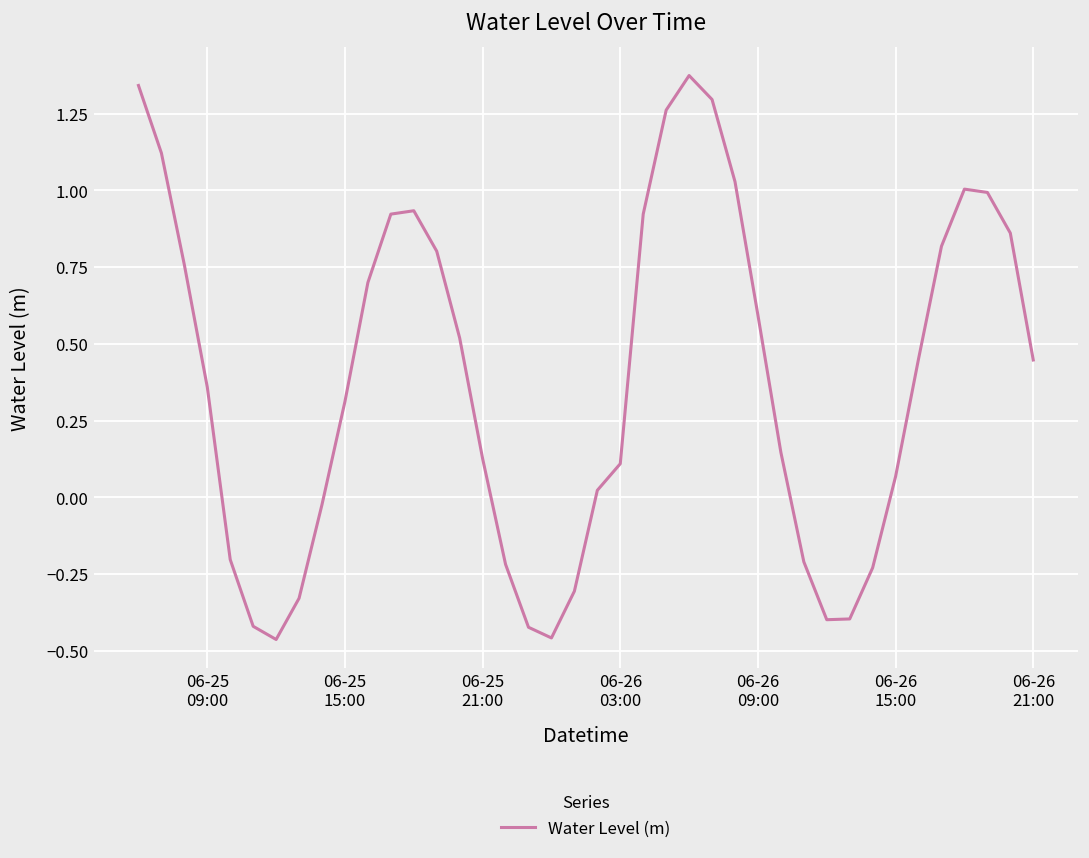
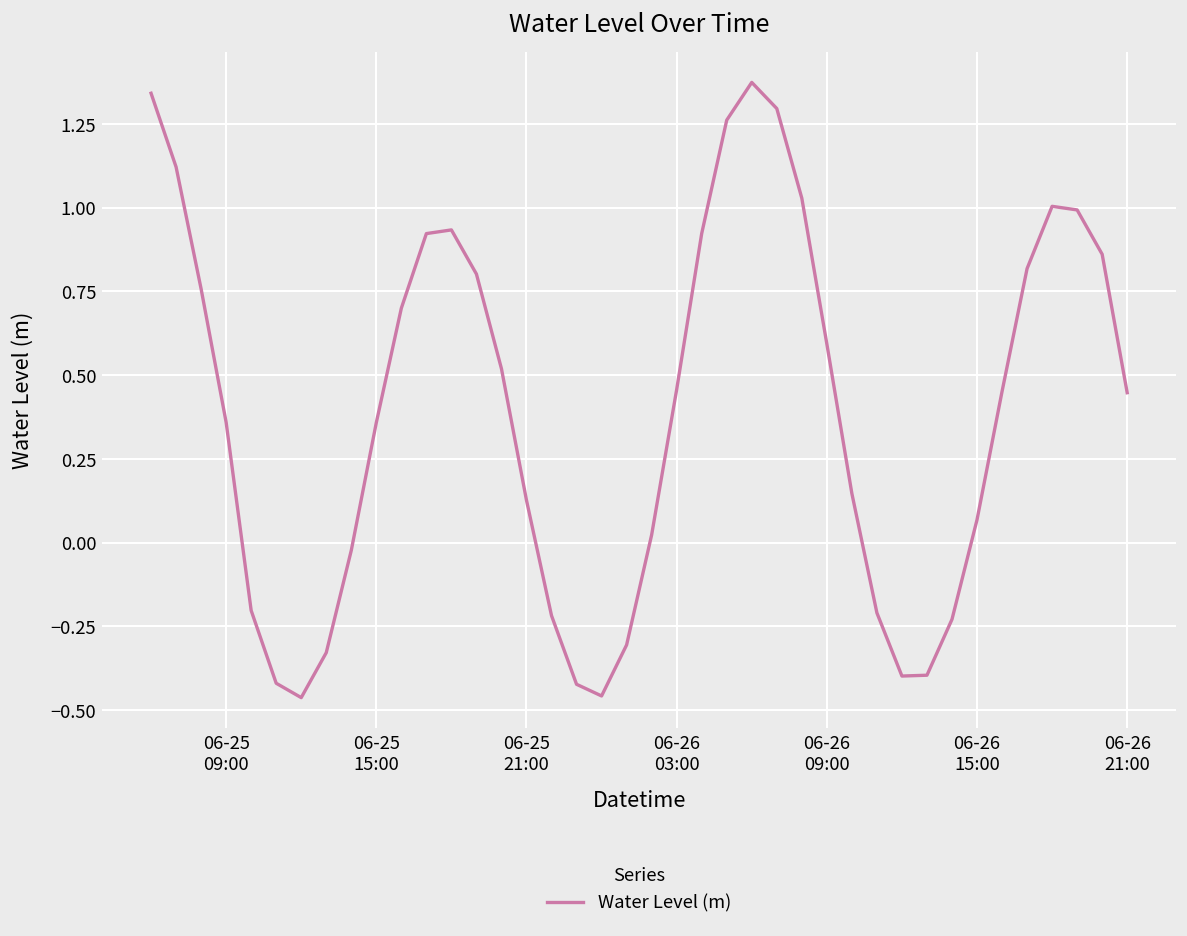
  {
    "06-25 09:00": 0.36,
-   "06-25 15:00": 0.31,
+   "06-25 15:00": 0.36,
    "06-25 21:00": 0.13,
-   "06-26 03:00": 0.11,
+   "06-26 03:00": 0.46,
    "06-26 09:00": 0.59,
    "06-26 15:00": 0.07,
    "06-26 21:00": 0.45
  }
